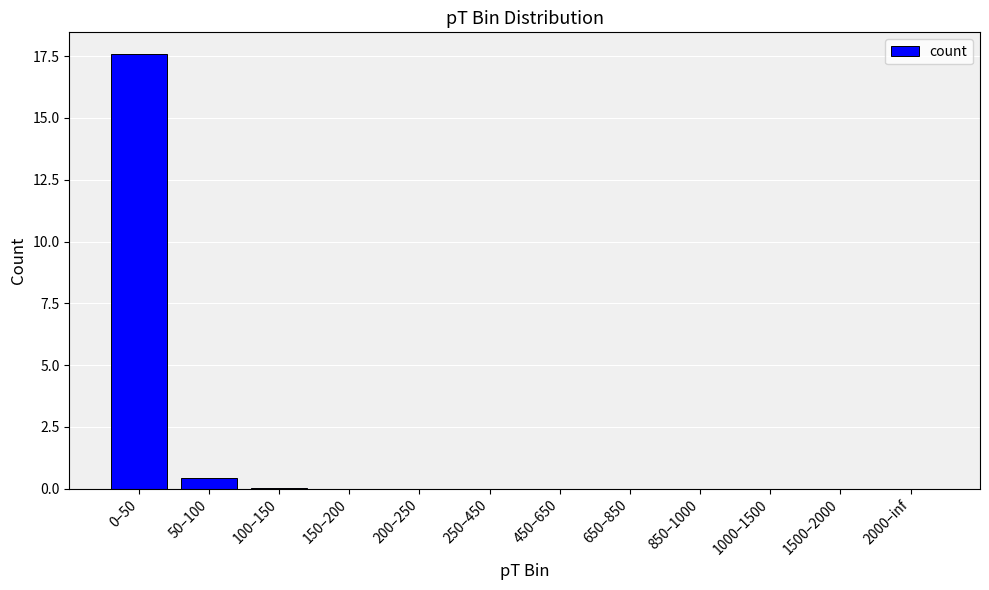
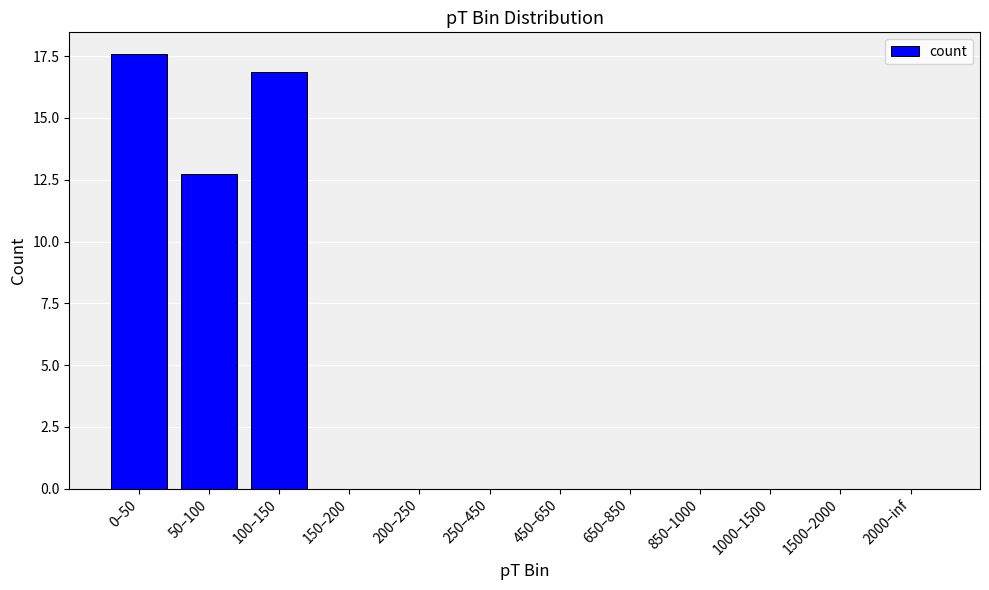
  {
    "0–50": 17.6,
-   "50–100": 0.4,
-   "100–150": 0.0
+   "50–100": 12.8,
+   "100–150": 16.9
  }
